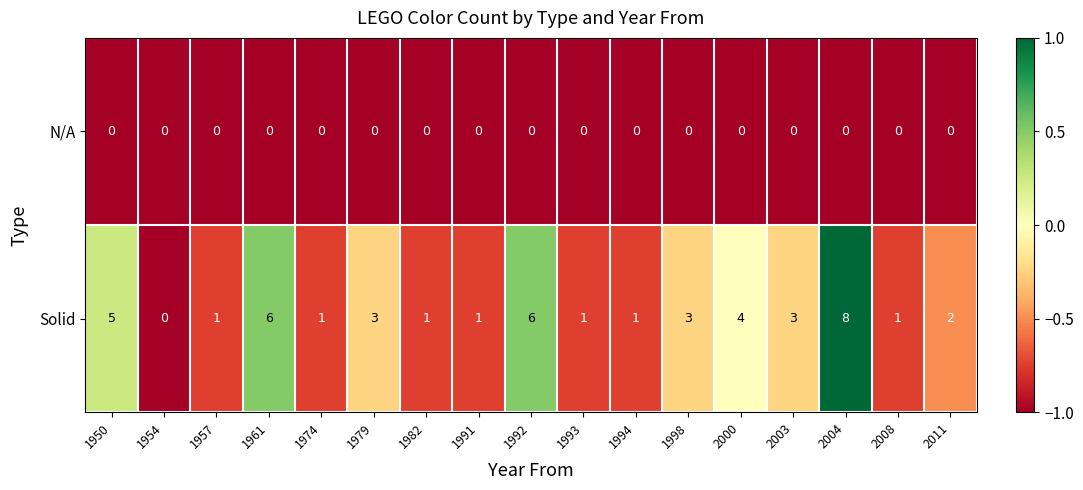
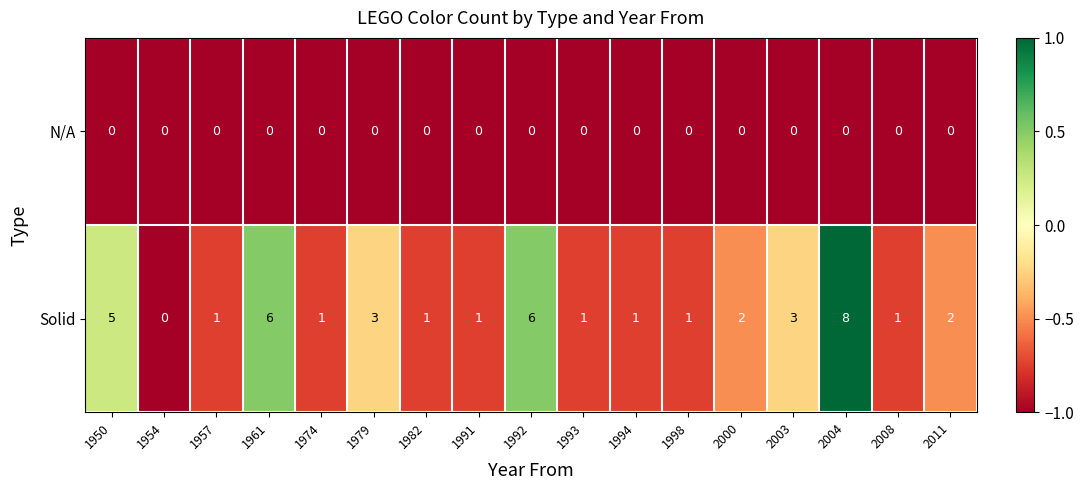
  {
    "N/A": {
      "1950": 0,
      "1954": 0,
      "1957": 0,
      "1961": 0,
      "1974": 0,
      "1979": 0,
      "1982": 0,
      "1991": 0,
      "1992": 0,
      "1993": 0,
      "1994": 0,
      "1998": 0,
      "2000": 0,
      "2003": 0,
      "2004": 0,
      "2008": 0,
      "2011": 0
    },
    "Solid": {
      "1950": 5,
      "1954": 0,
      "1957": 1,
      "1961": 6,
      "1974": 1,
      "1979": 3,
      "1982": 1,
      "1991": 1,
      "1992": 6,
      "1993": 1,
      "1994": 1,
-     "1998": 3,
-     "2000": 4,
+     "1998": 1,
+     "2000": 2,
      "2003": 3,
      "2004": 8,
      "2008": 1,
      "2011": 2
    }
  }
